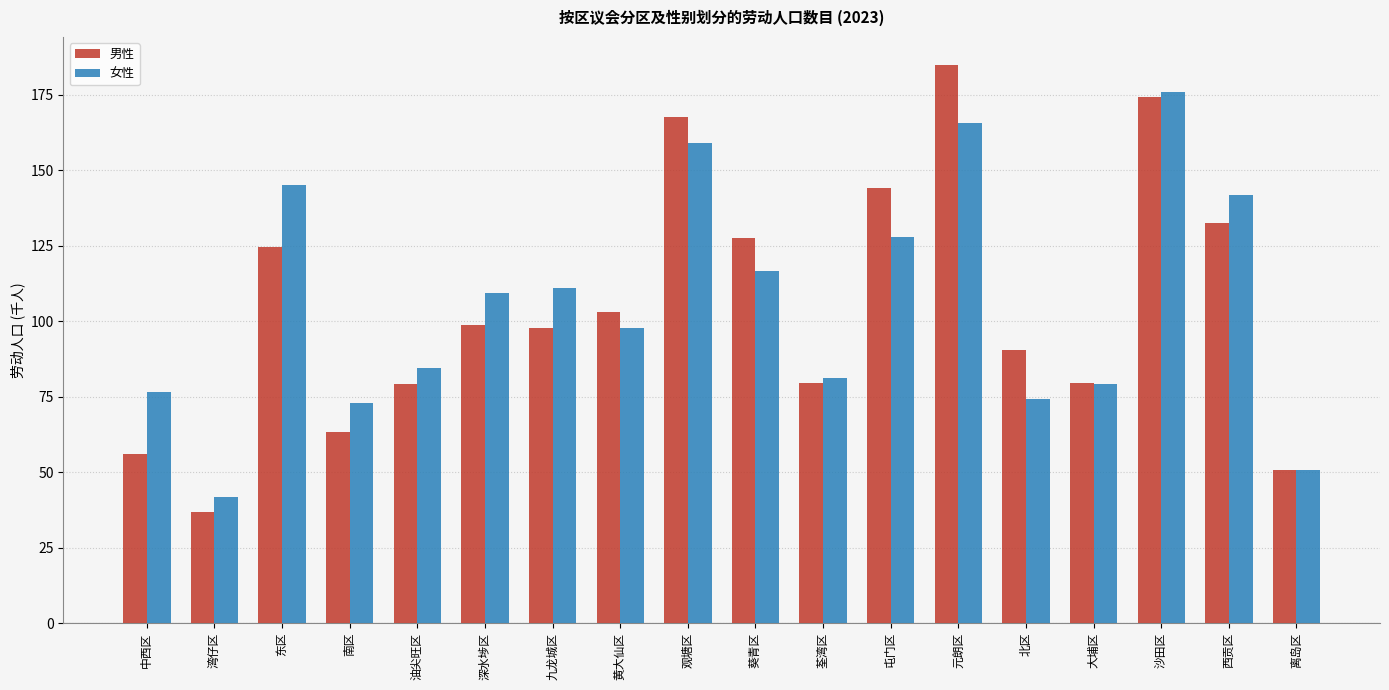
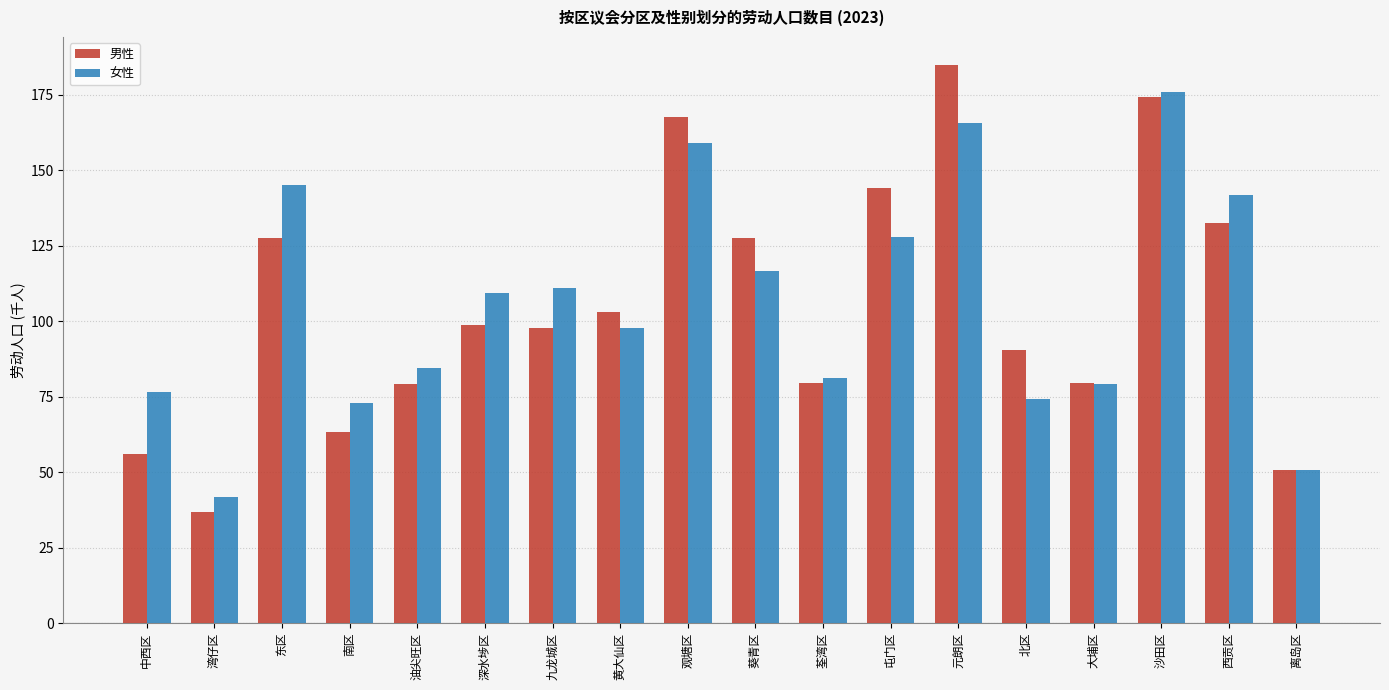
  {
    "男性": {
      "中西区": 56,
      "湾仔区": 37,
-     "东区": 125,
+     "东区": 128,
      "南区": 64,
      "油尖旺区": 79,
      "深水埗区": 99,
      "九龙城区": 98,
      "黄大仙区": 103,
      "观塘区": 168,
      "葵青区": 128,
      "荃湾区": 80,
      "屯门区": 144,
      "元朗区": 185,
      "北区": 91,
      "大埔区": 80,
      "沙田区": 174,
      "西贡区": 133,
      "离岛区": 51
    },
    "女性": {
      "中西区": 77,
      "湾仔区": 42,
      "东区": 145,
      "南区": 73,
      "油尖旺区": 85,
      "深水埗区": 109,
      "九龙城区": 111,
      "黄大仙区": 98,
      "观塘区": 159,
      "葵青区": 117,
      "荃湾区": 81,
      "屯门区": 128,
      "元朗区": 166,
      "北区": 74,
      "大埔区": 79,
      "沙田区": 176,
      "西贡区": 142,
      "离岛区": 51
    }
  }
